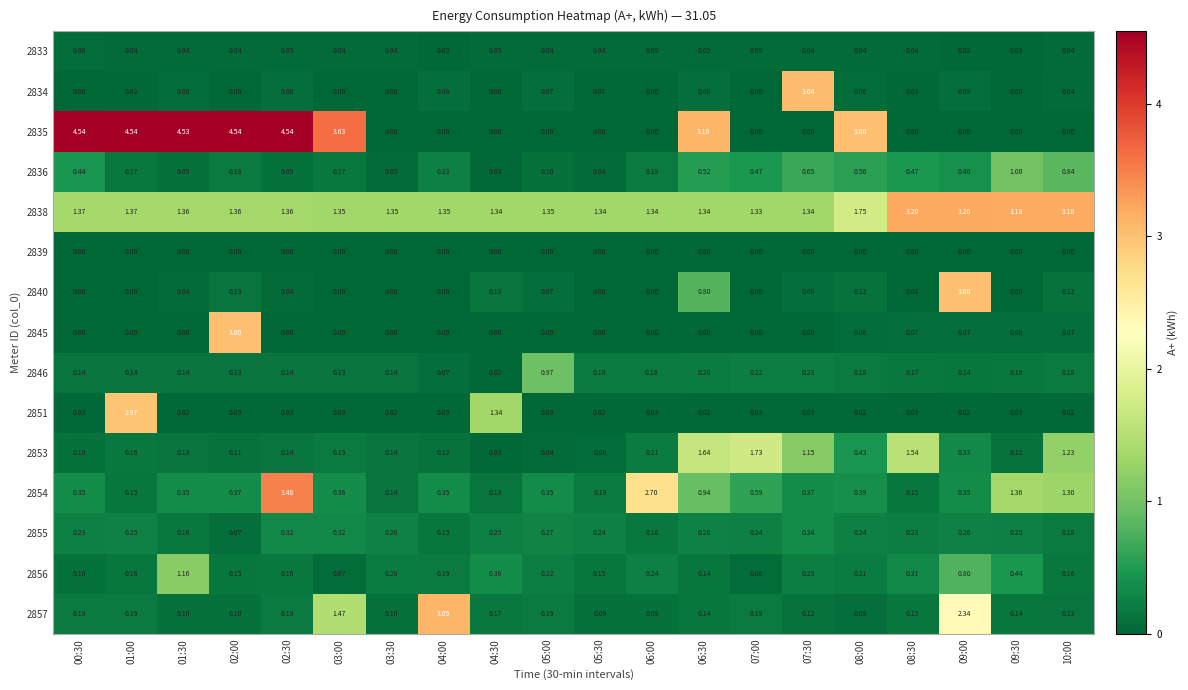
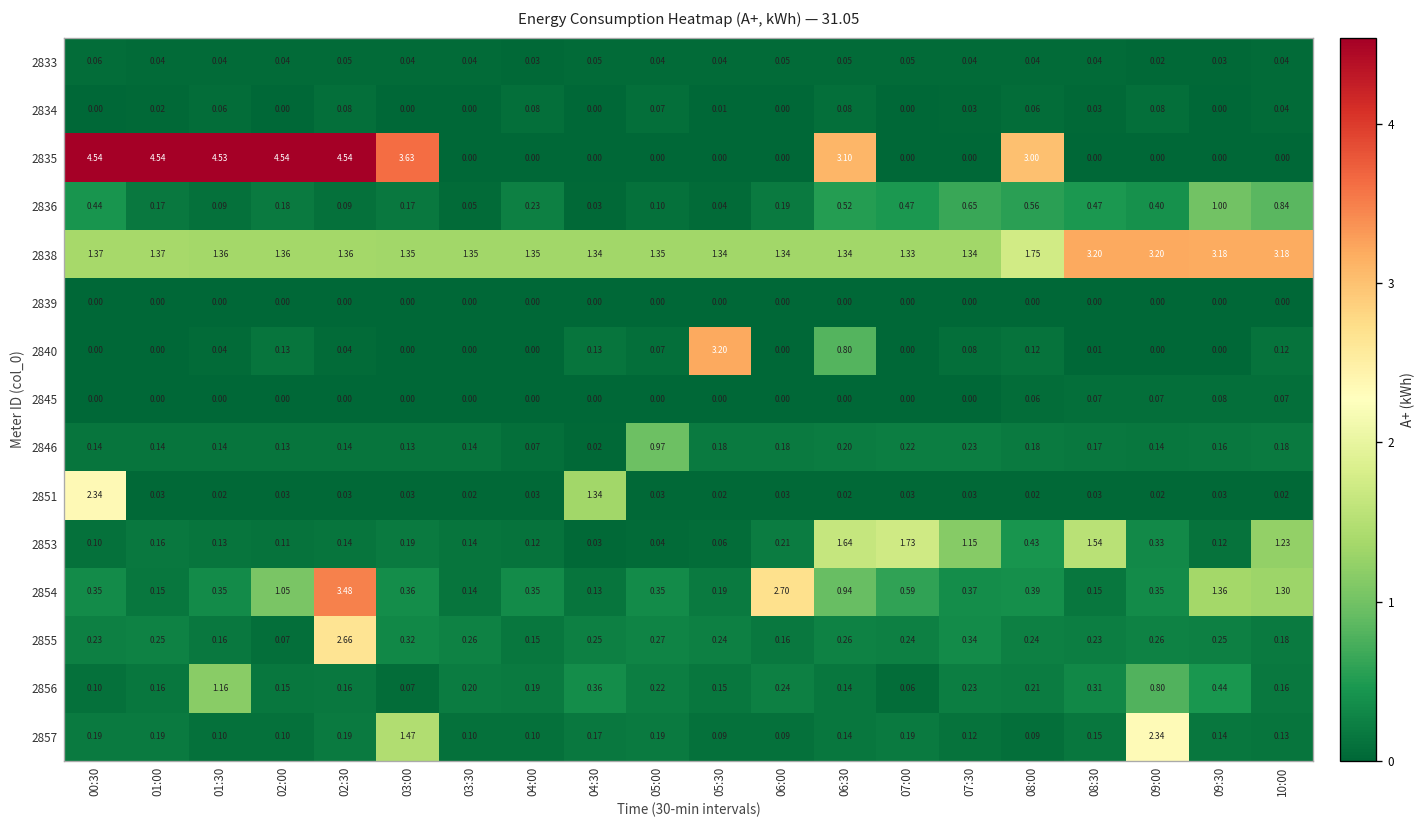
  {
    "2834": {
      "00:30": 0.00,
      "01:00": 0.02,
      "01:30": 0.06,
      "02:00": 0.00,
      "02:30": 0.08,
      "03:00": 0.00,
      "03:30": 0.00,
      "04:00": 0.08,
      "04:30": 0.00,
      "05:00": 0.07,
      "05:30": 0.01,
      "06:00": 0.00,
      "06:30": 0.08,
      "07:00": 0.00,
-     "07:30": 3.04,
+     "07:30": 0.03,
      "08:00": 0.06,
      "08:30": 0.03,
      "09:00": 0.08,
      "09:30": 0.00,
      "10:00": 0.04
    },
    "2840": {
      "00:30": 0.00,
      "01:00": 0.00,
      "01:30": 0.04,
      "02:00": 0.13,
      "02:30": 0.04,
      "03:00": 0.00,
      "03:30": 0.00,
      "04:00": 0.00,
      "04:30": 0.13,
      "05:00": 0.07,
-     "05:30": 0.00,
+     "05:30": 3.20,
      "06:00": 0.00,
      "06:30": 0.80,
      "07:00": 0.00,
      "07:30": 0.08,
      "08:00": 0.12,
      "08:30": 0.01,
-     "09:00": 3.00,
+     "09:00": 0.00,
      "09:30": 0.00,
      "10:00": 0.12
    },
    "2845": {
      "00:30": 0.00,
      "01:00": 0.00,
      "01:30": 0.00,
-     "02:00": 3.00,
+     "02:00": 0.00,
      "02:30": 0.00,
      "03:00": 0.00,
      "03:30": 0.00,
      "04:00": 0.00,
      "04:30": 0.00,
      "05:00": 0.00,
      "05:30": 0.00,
      "06:00": 0.00,
      "06:30": 0.00,
      "07:00": 0.00,
      "07:30": 0.00,
      "08:00": 0.06,
      "08:30": 0.07,
      "09:00": 0.07,
      "09:30": 0.08,
      "10:00": 0.07
    },
    "2851": {
-     "00:30": 0.03,
-     "01:00": 2.97,
+     "00:30": 2.34,
+     "01:00": 0.03,
      "01:30": 0.02,
      "02:00": 0.03,
      "02:30": 0.03,
      "03:00": 0.03,
      "03:30": 0.02,
      "04:00": 0.03,
      "04:30": 1.34,
      "05:00": 0.03,
      "05:30": 0.02,
      "06:00": 0.03,
      "06:30": 0.02,
      "07:00": 0.03,
      "07:30": 0.03,
      "08:00": 0.02,
      "08:30": 0.03,
      "09:00": 0.02,
      "09:30": 0.03,
      "10:00": 0.02
    },
    "2854": {
      "00:30": 0.35,
      "01:00": 0.15,
      "01:30": 0.35,
-     "02:00": 0.37,
+     "02:00": 1.05,
      "02:30": 3.48,
      "03:00": 0.36,
      "03:30": 0.14,
      "04:00": 0.35,
      "04:30": 0.13,
      "05:00": 0.35,
      "05:30": 0.19,
      "06:00": 2.70,
      "06:30": 0.94,
      "07:00": 0.59,
      "07:30": 0.37,
      "08:00": 0.39,
      "08:30": 0.15,
      "09:00": 0.35,
      "09:30": 1.36,
      "10:00": 1.30
    },
    "2855": {
      "00:30": 0.23,
      "01:00": 0.25,
      "01:30": 0.16,
      "02:00": 0.07,
-     "02:30": 0.32,
+     "02:30": 2.66,
      "03:00": 0.32,
      "03:30": 0.26,
      "04:00": 0.15,
      "04:30": 0.25,
      "05:00": 0.27,
      "05:30": 0.24,
      "06:00": 0.16,
      "06:30": 0.26,
      "07:00": 0.24,
      "07:30": 0.34,
      "08:00": 0.24,
      "08:30": 0.23,
      "09:00": 0.26,
      "09:30": 0.25,
      "10:00": 0.18
    },
    "2857": {
      "00:30": 0.19,
      "01:00": 0.19,
      "01:30": 0.10,
      "02:00": 0.10,
      "02:30": 0.19,
      "03:00": 1.47,
      "03:30": 0.10,
-     "04:00": 3.09,
+     "04:00": 0.10,
      "04:30": 0.17,
      "05:00": 0.19,
      "05:30": 0.09,
      "06:00": 0.09,
      "06:30": 0.14,
      "07:00": 0.19,
      "07:30": 0.12,
      "08:00": 0.09,
      "08:30": 0.15,
      "09:00": 2.34,
      "09:30": 0.14,
      "10:00": 0.13
    }
  }
